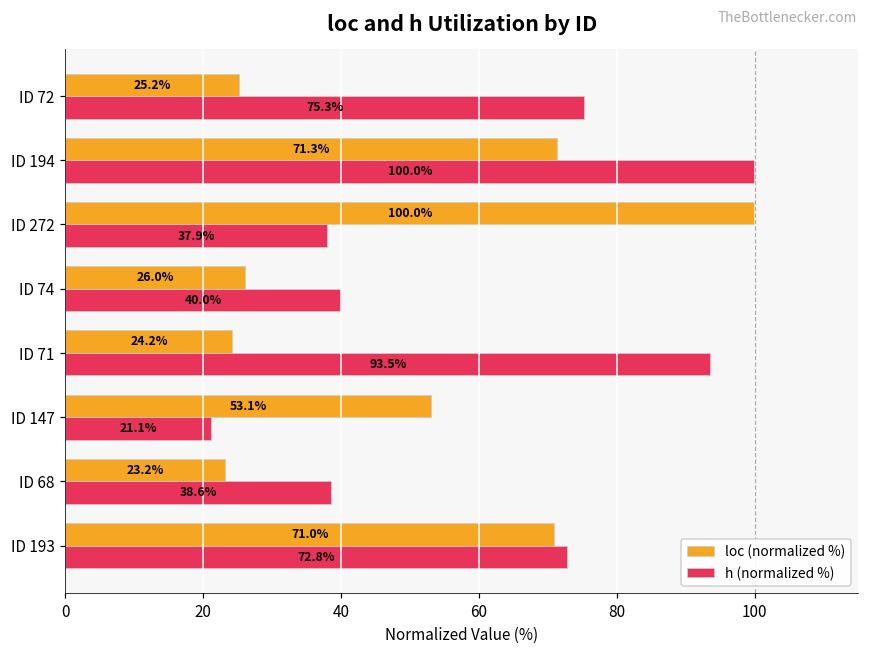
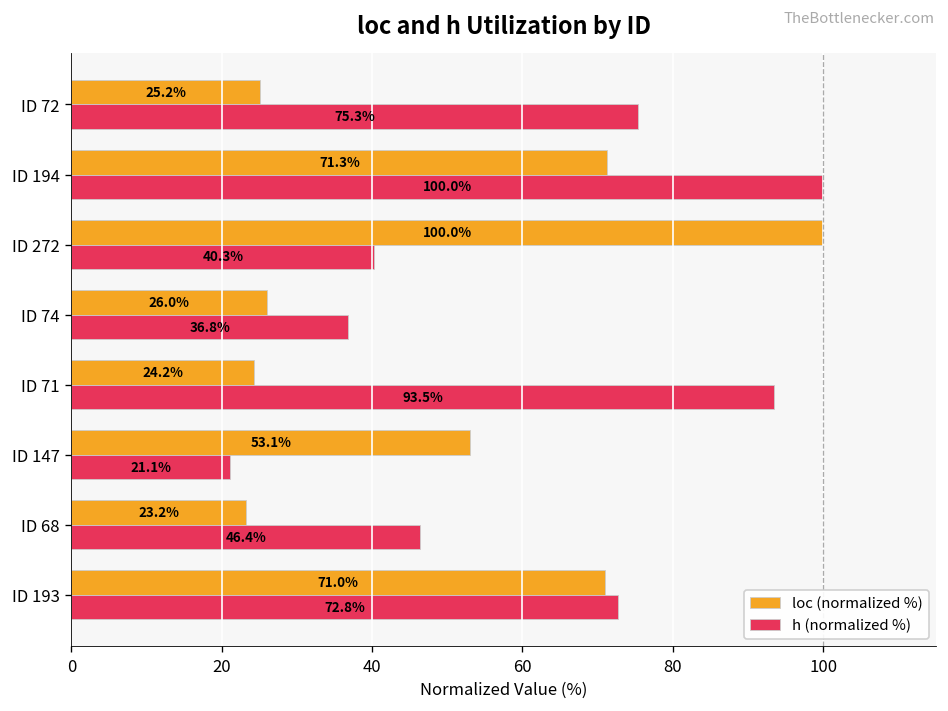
  {
    "loc (normalized %)": {
      "ID 72": "25.2%",
      "ID 194": "71.3%",
      "ID 272": "100.0%",
      "ID 74": "26.0%",
      "ID 71": "24.2%",
      "ID 147": "53.1%",
      "ID 68": "23.2%",
      "ID 193": "71.0%"
    },
    "h (normalized %)": {
      "ID 72": "75.3%",
      "ID 194": "100.0%",
-     "ID 272": "37.9%",
-     "ID 74": "40.0%",
+     "ID 272": "40.3%",
+     "ID 74": "36.8%",
      "ID 71": "93.5%",
      "ID 147": "21.1%",
-     "ID 68": "38.6%",
+     "ID 68": "46.4%",
      "ID 193": "72.8%"
    }
  }
